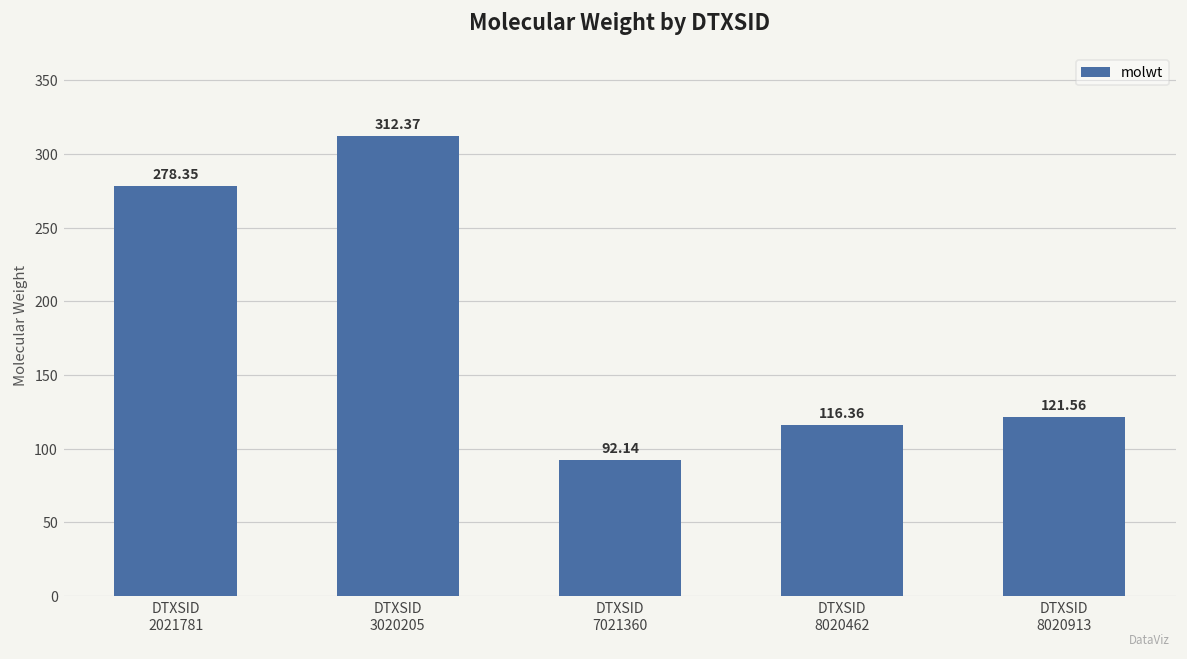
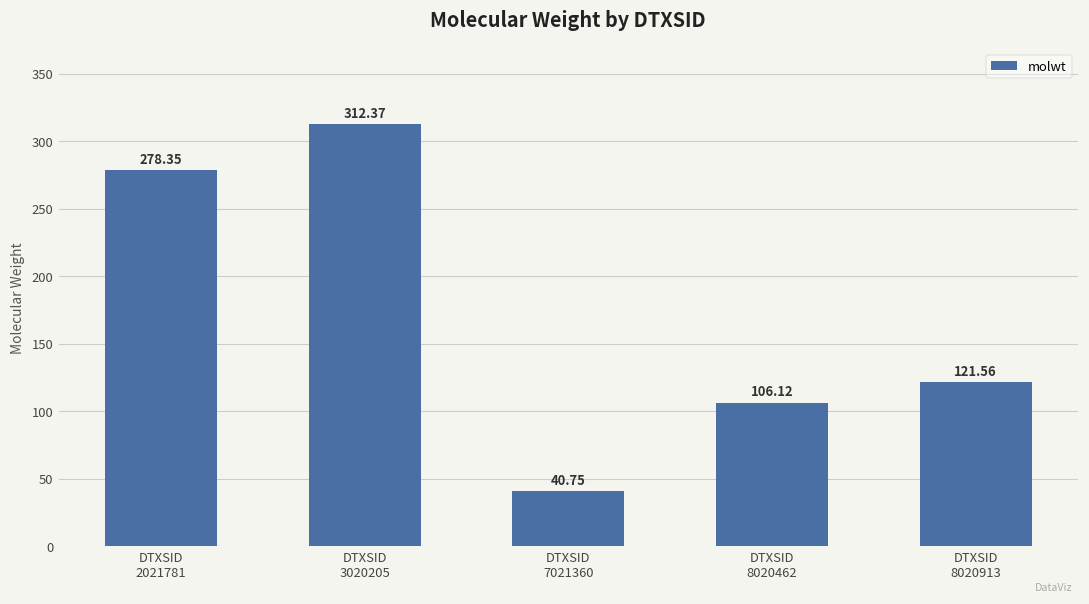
  {
    "DTXSID 2021781": 278.35,
    "DTXSID 3020205": 312.37,
-   "DTXSID 7021360": 92.14,
-   "DTXSID 8020462": 116.36,
+   "DTXSID 7021360": 40.75,
+   "DTXSID 8020462": 106.12,
    "DTXSID 8020913": 121.56
  }
